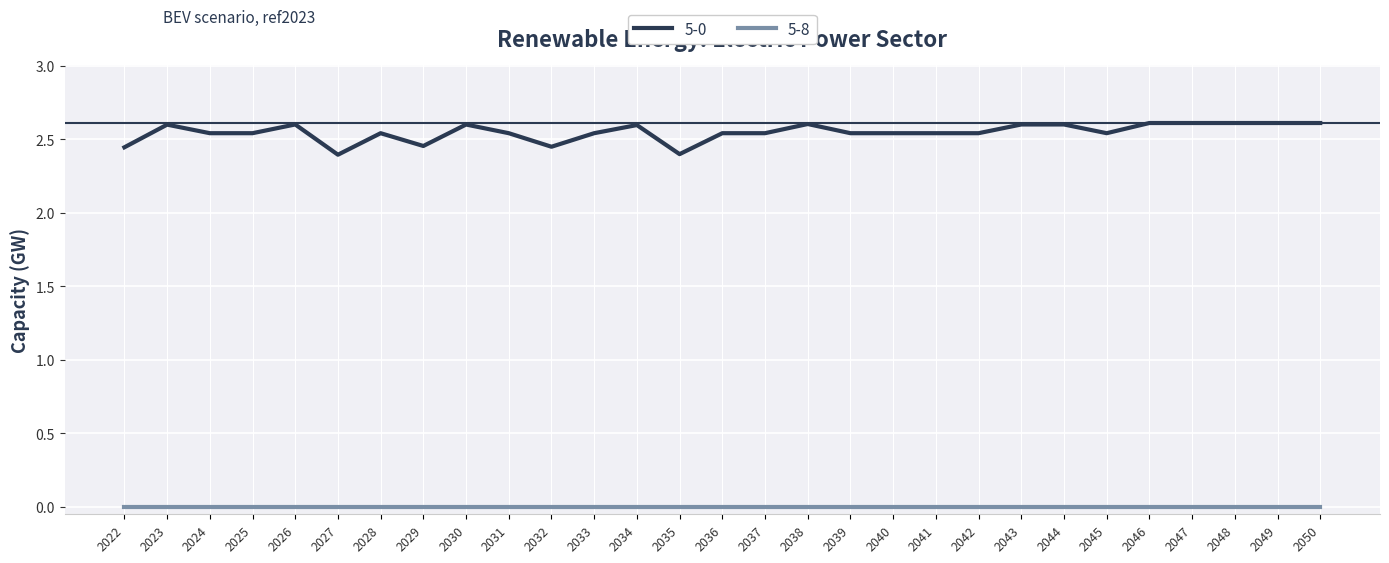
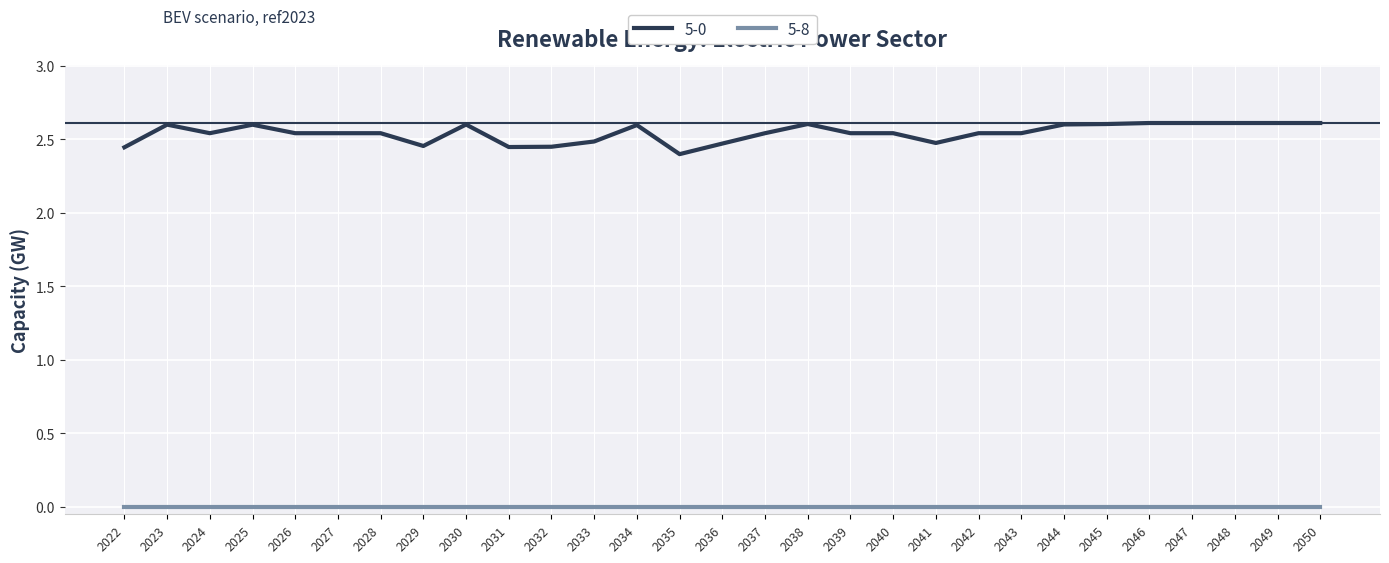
  {
    "5-0": {
      "2022": 2.45,
      "2023": 2.60,
      "2024": 2.54,
-     "2025": 2.54,
-     "2026": 2.60,
-     "2027": 2.40,
+     "2025": 2.60,
+     "2026": 2.54,
+     "2027": 2.54,
      "2028": 2.54,
      "2029": 2.46,
      "2030": 2.60,
-     "2031": 2.54,
+     "2031": 2.45,
      "2032": 2.45,
-     "2033": 2.54,
+     "2033": 2.49,
      "2034": 2.60,
      "2035": 2.40,
-     "2036": 2.54,
+     "2036": 2.47,
      "2037": 2.54,
      "2038": 2.61,
      "2039": 2.54,
      "2040": 2.54,
-     "2041": 2.54,
+     "2041": 2.48,
      "2042": 2.54,
-     "2043": 2.60,
+     "2043": 2.54,
      "2044": 2.60,
-     "2045": 2.54,
+     "2045": 2.60,
      "2046": 2.61,
      "2047": 2.61,
      "2048": 2.61,
      "2049": 2.61,
      "2050": 2.61
    },
    "5-8": {
      "2022": 0.00,
      "2023": 0.00,
      "2024": 0.00,
      "2025": 0.00,
      "2026": 0.00,
      "2027": 0.00,
      "2028": 0.00,
      "2029": 0.00,
      "2030": 0.00,
      "2031": 0.00,
      "2032": 0.00,
      "2033": 0.00,
      "2034": 0.00,
      "2035": 0.00,
      "2036": 0.00,
      "2037": 0.00,
      "2038": 0.00,
      "2039": 0.00,
      "2040": 0.00,
      "2041": 0.00,
      "2042": 0.00,
      "2043": 0.00,
      "2044": 0.00,
      "2045": 0.00,
      "2046": 0.00,
      "2047": 0.00,
      "2048": 0.00,
      "2049": 0.00,
      "2050": 0.00
    }
  }
